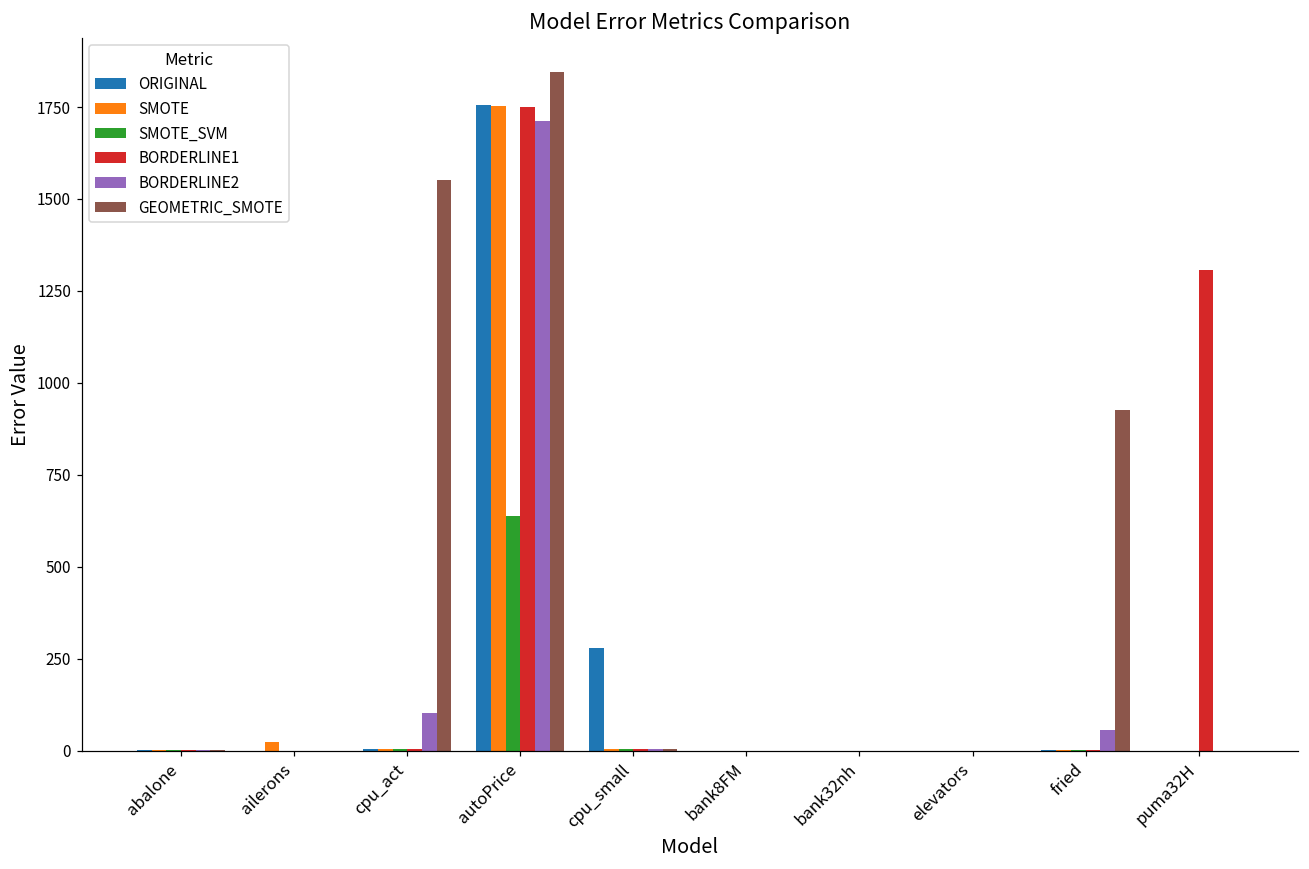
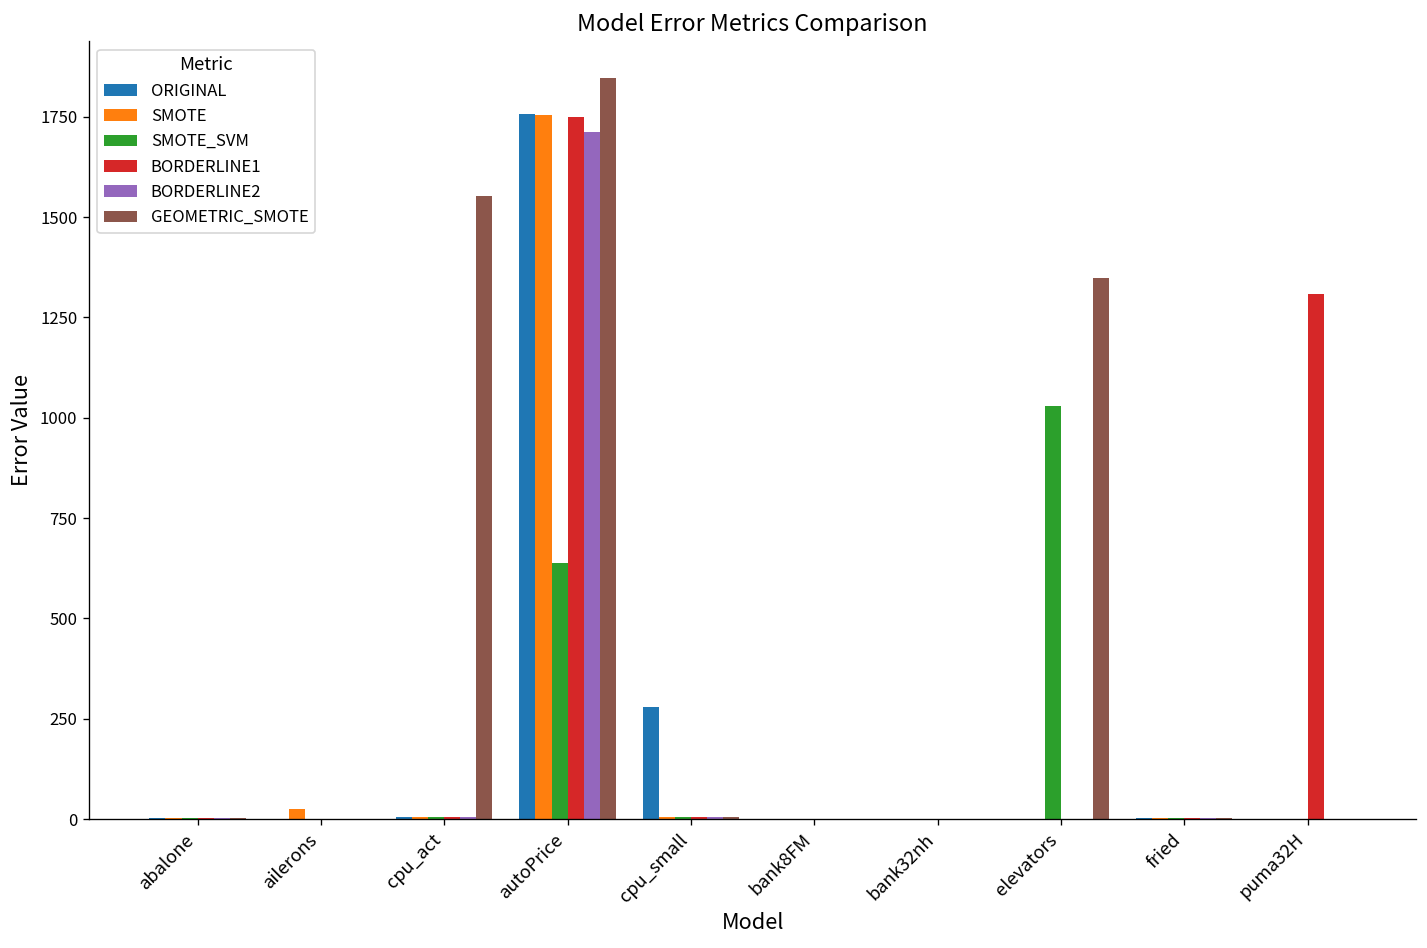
  {
    "ORIGINAL": {
      "autoPrice": 1760,
      "cpu_small": 280
    },
    "SMOTE": {
      "ailerons": 20,
      "autoPrice": 1750
    },
    "SMOTE_SVM": {
      "autoPrice": 640,
-     "elevators": 0
+     "elevators": 1030
    },
    "BORDERLINE1": {
      "autoPrice": 1750,
      "puma32H": 1310
    },
    "BORDERLINE2": {
-     "cpu_act": 100,
+     "cpu_act": 0,
      "autoPrice": 1710,
-     "fried": 60
+     "fried": 0
    },
    "GEOMETRIC_SMOTE": {
      "cpu_act": 1550,
      "autoPrice": 1850,
-     "elevators": 0,
-     "fried": 930
+     "elevators": 1350,
+     "fried": 0
    }
  }
